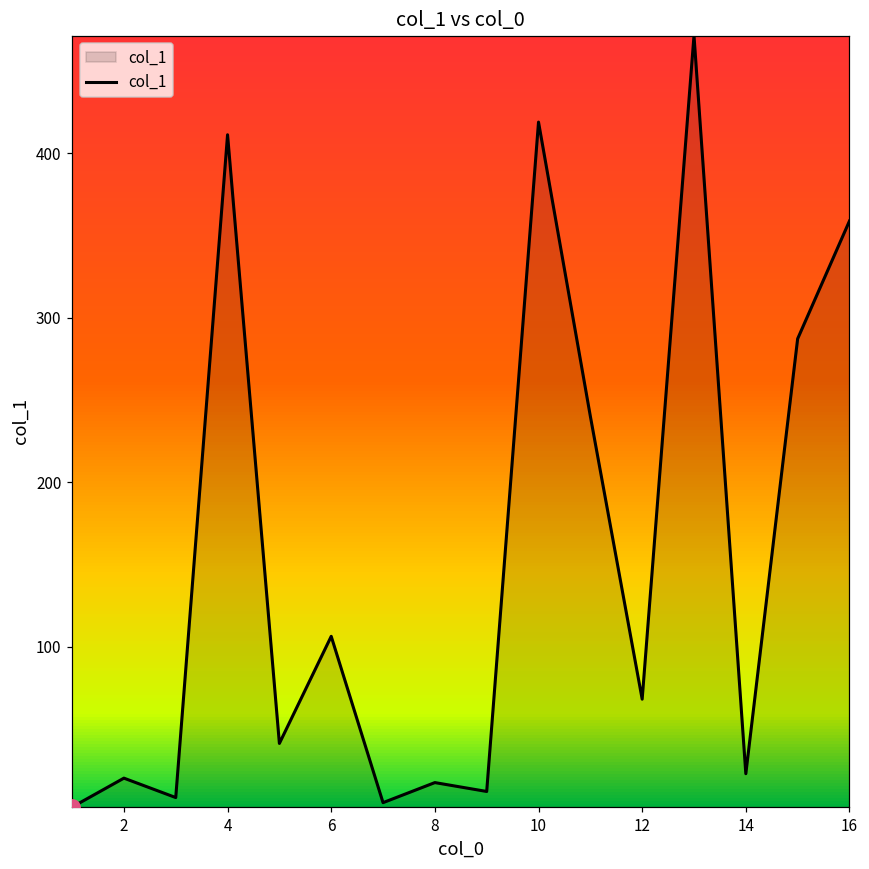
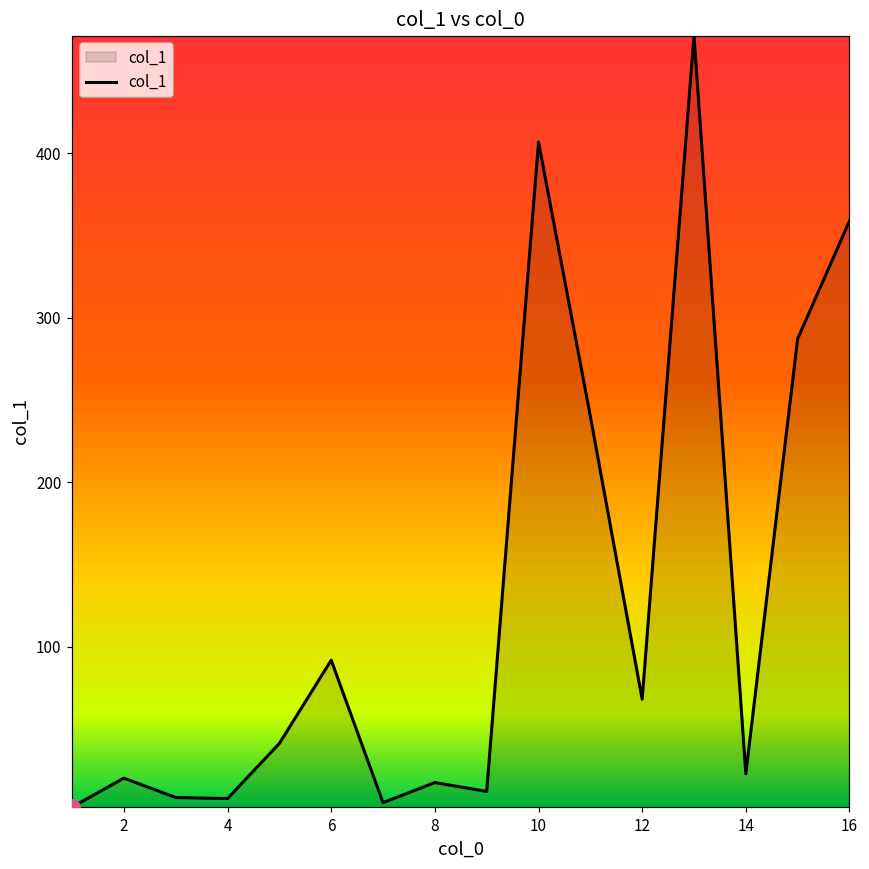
  {
    "col_1": {
      "2": 20,
-     "4": 411,
-     "6": 106,
+     "4": 8,
+     "6": 92,
      "8": 17,
-     "10": 419,
+     "10": 407,
      "12": 68,
      "14": 23,
      "16": 359
    }
  }
